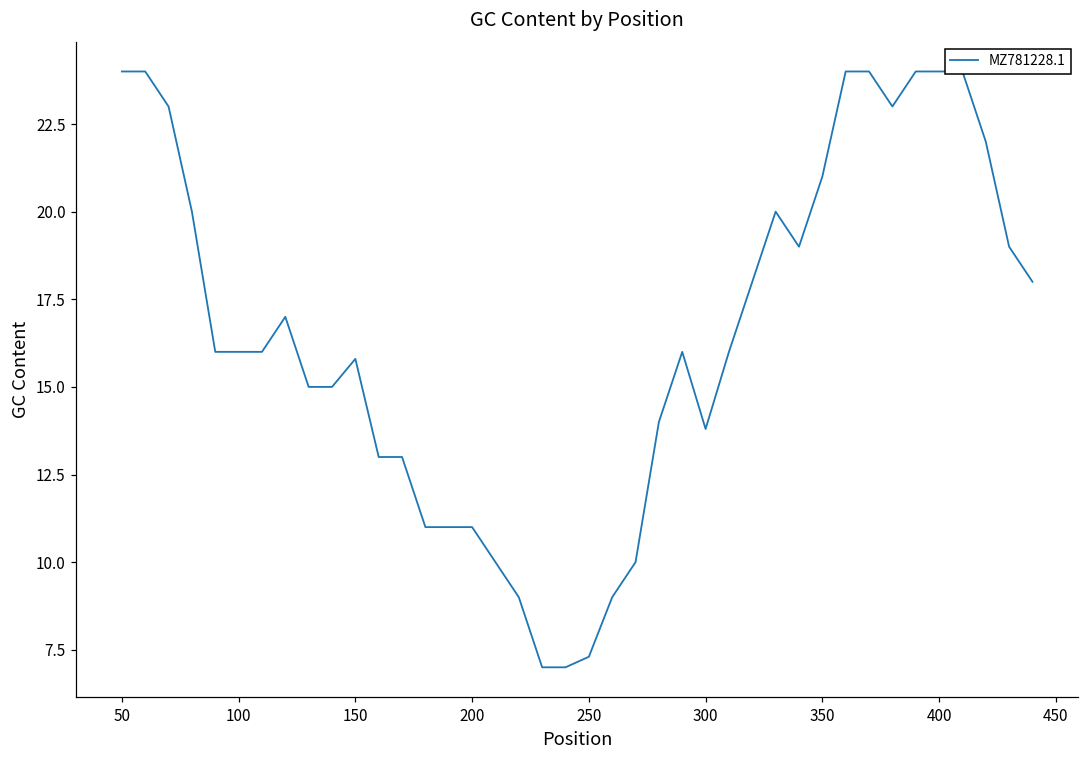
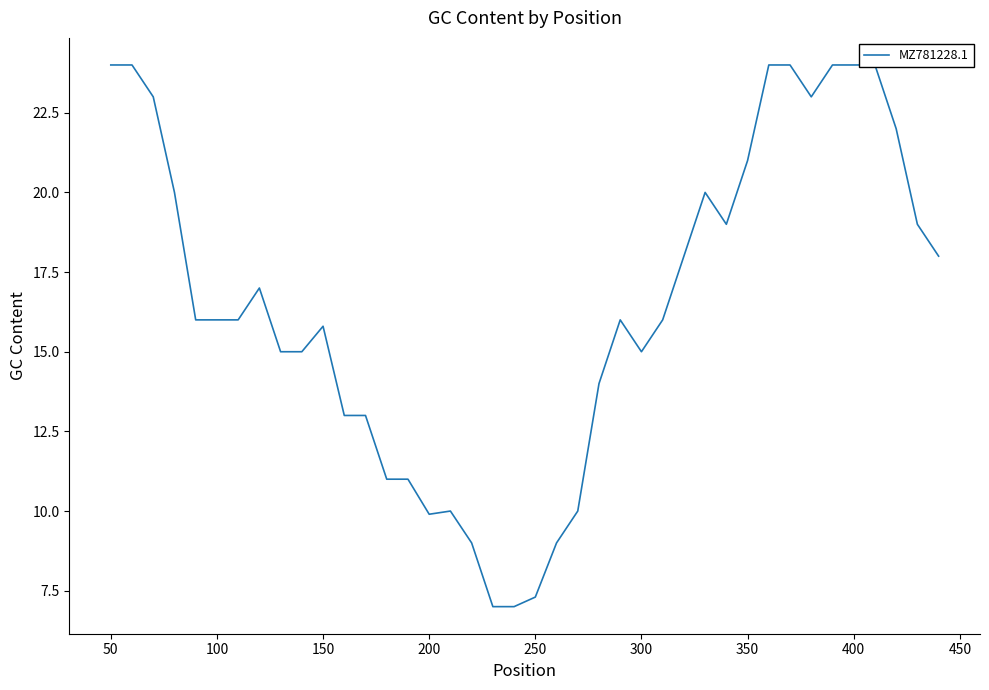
  {
    "50": 24.0,
    "100": 16.0,
    "150": 15.8,
-   "200": 11.0,
+   "200": 9.9,
    "250": 7.3,
-   "300": 13.8,
+   "300": 15.0,
    "350": 21.0,
    "400": 24.0
  }
